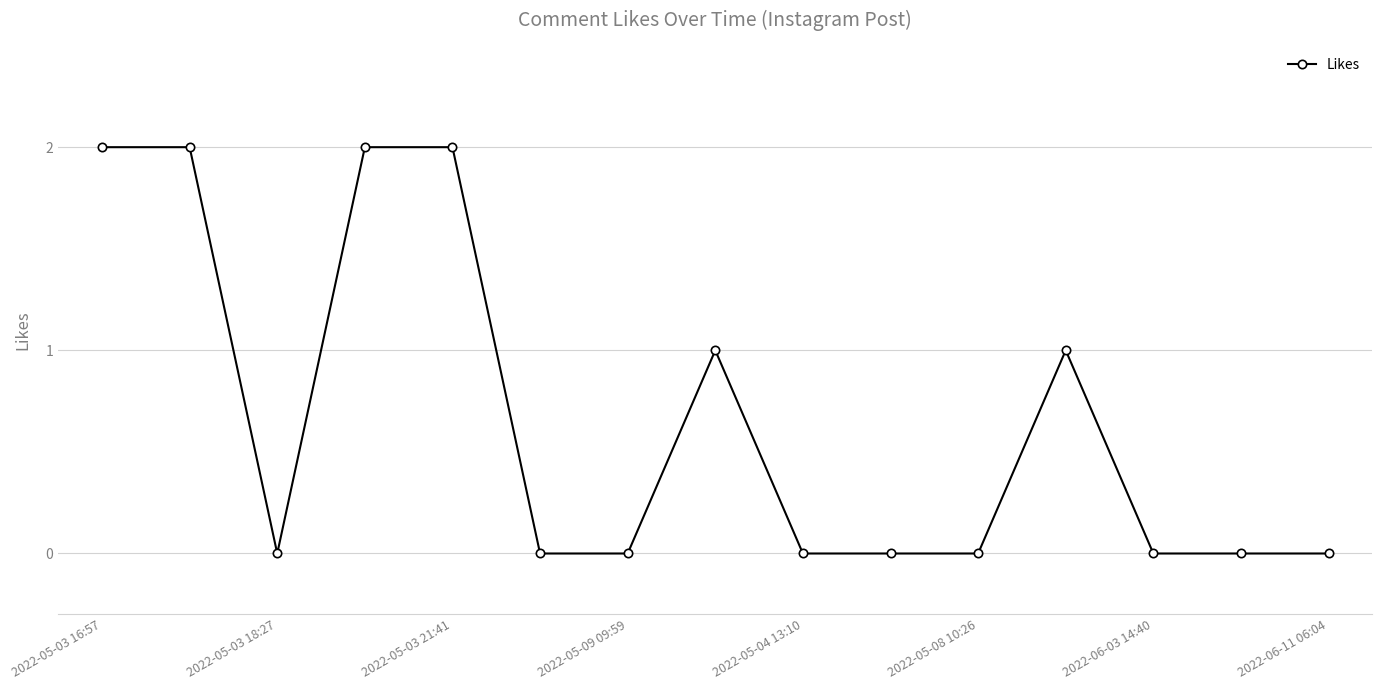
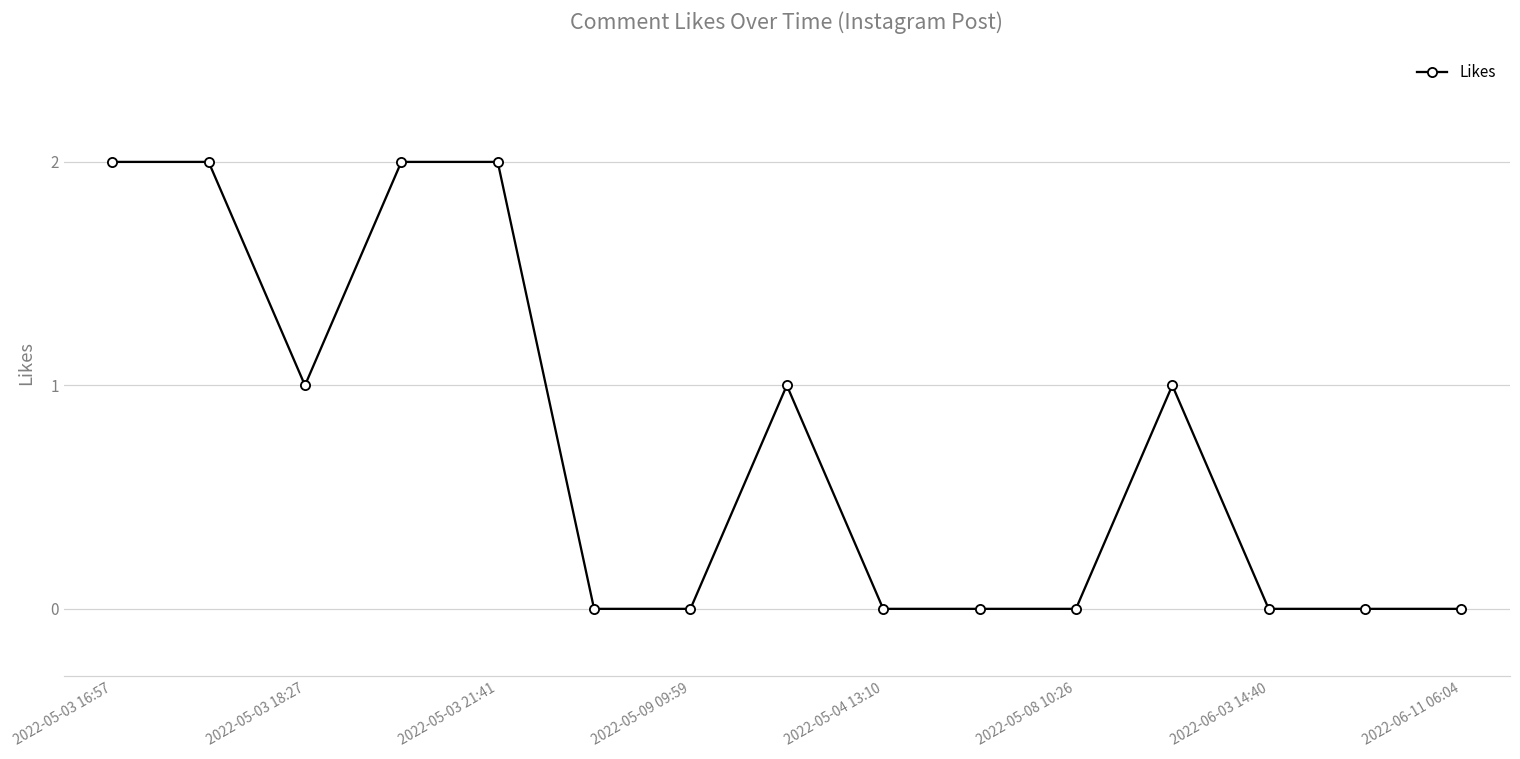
  {
    "2022-05-03 16:57": 2,
-   "2022-05-03 18:27": 0,
+   "2022-05-03 18:27": 1,
    "2022-05-03 21:41": 2,
    "2022-05-09 09:59": 0,
    "2022-05-04 13:10": 0,
    "2022-05-08 10:26": 0,
    "2022-06-03 14:40": 0,
    "2022-06-11 06:04": 0
  }
